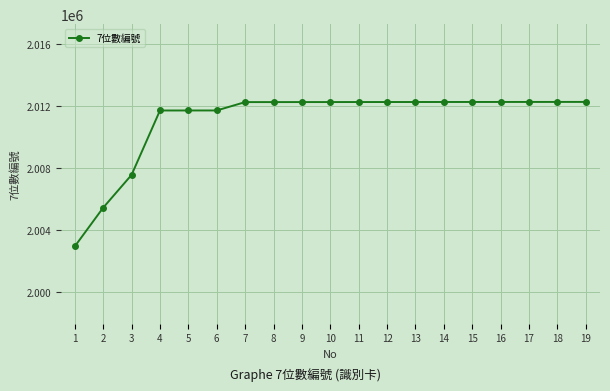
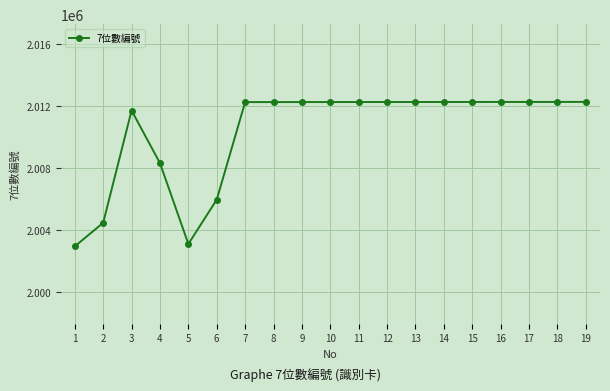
  {
    "1": 2003000,
-   "2": 2005500,
-   "3": 2007600,
-   "4": 2011700,
-   "5": 2011700,
-   "6": 2011700,
+   "2": 2004500,
+   "3": 2011700,
+   "4": 2008300,
+   "5": 2003100,
+   "6": 2006000,
    "7": 2012300,
    "8": 2012300,
    "9": 2012300,
    "10": 2012300,
    "11": 2012300,
    "12": 2012300,
    "13": 2012300,
    "14": 2012300,
    "15": 2012300,
    "16": 2012300,
    "17": 2012300,
    "18": 2012300,
    "19": 2012300
  }
